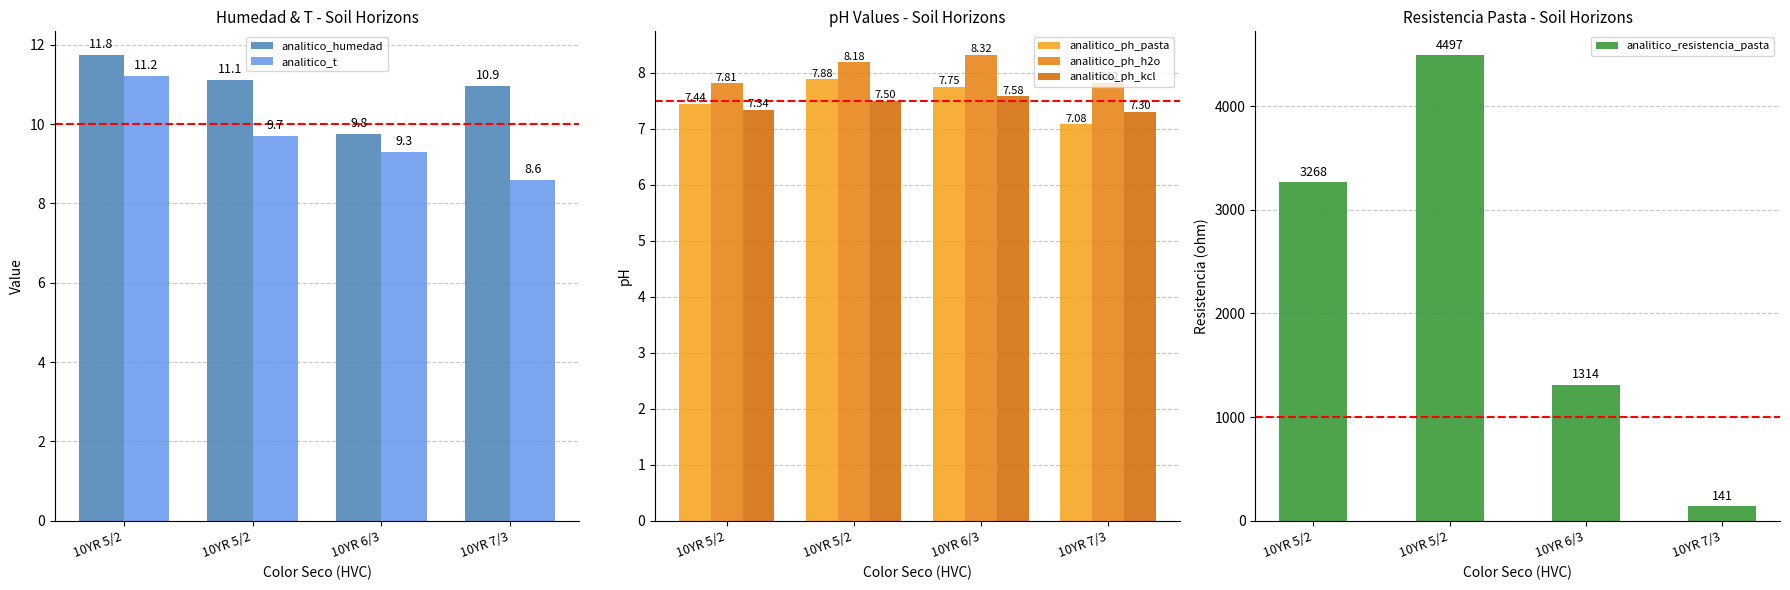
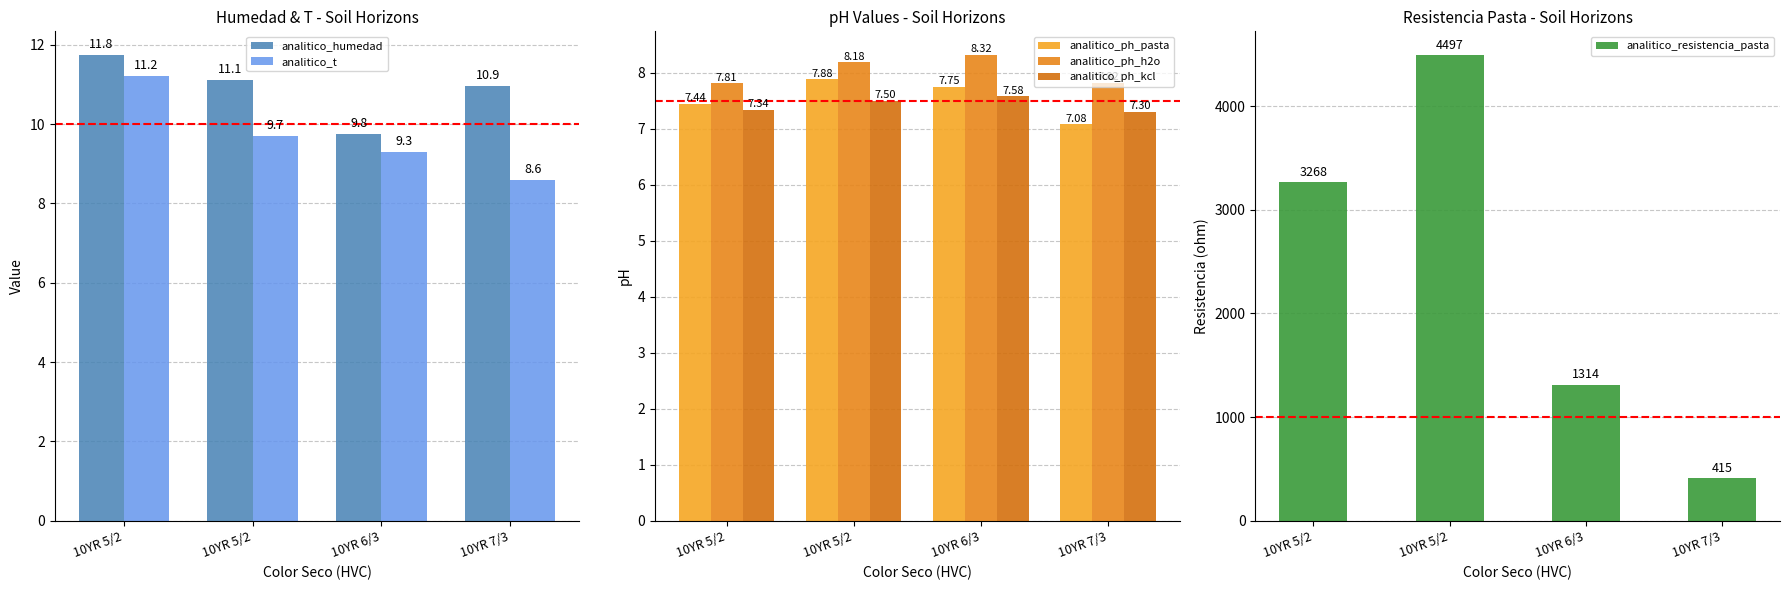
  {
    "Humedad & T - Soil Horizons": {
      "analitico_humedad": {
        "10YR 6/3": 9.8,
        "10YR 7/3": 10.9
      },
      "analitico_t": {
        "10YR 6/3": 9.3,
        "10YR 7/3": 8.6
      }
    },
    "Resistencia Pasta - Soil Horizons": {
      "10YR 6/3": 1314,
-     "10YR 7/3": 141
+     "10YR 7/3": 415
    }
  }
